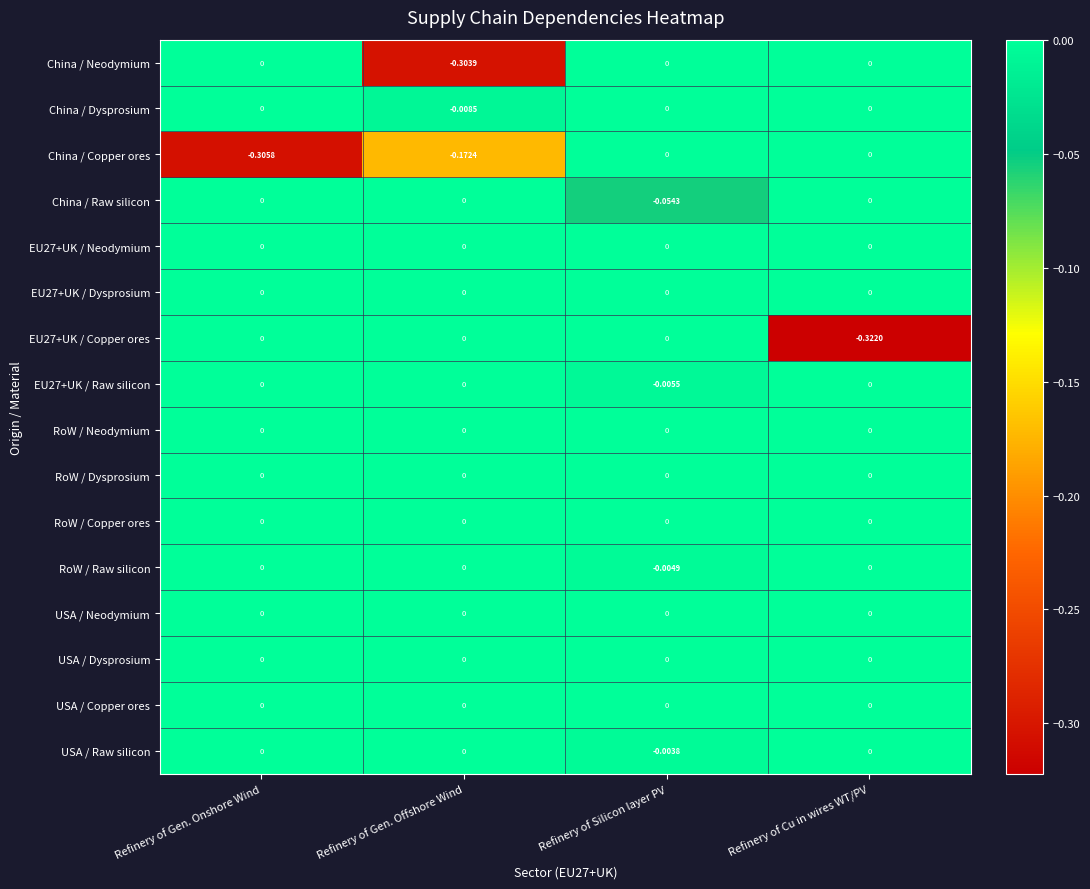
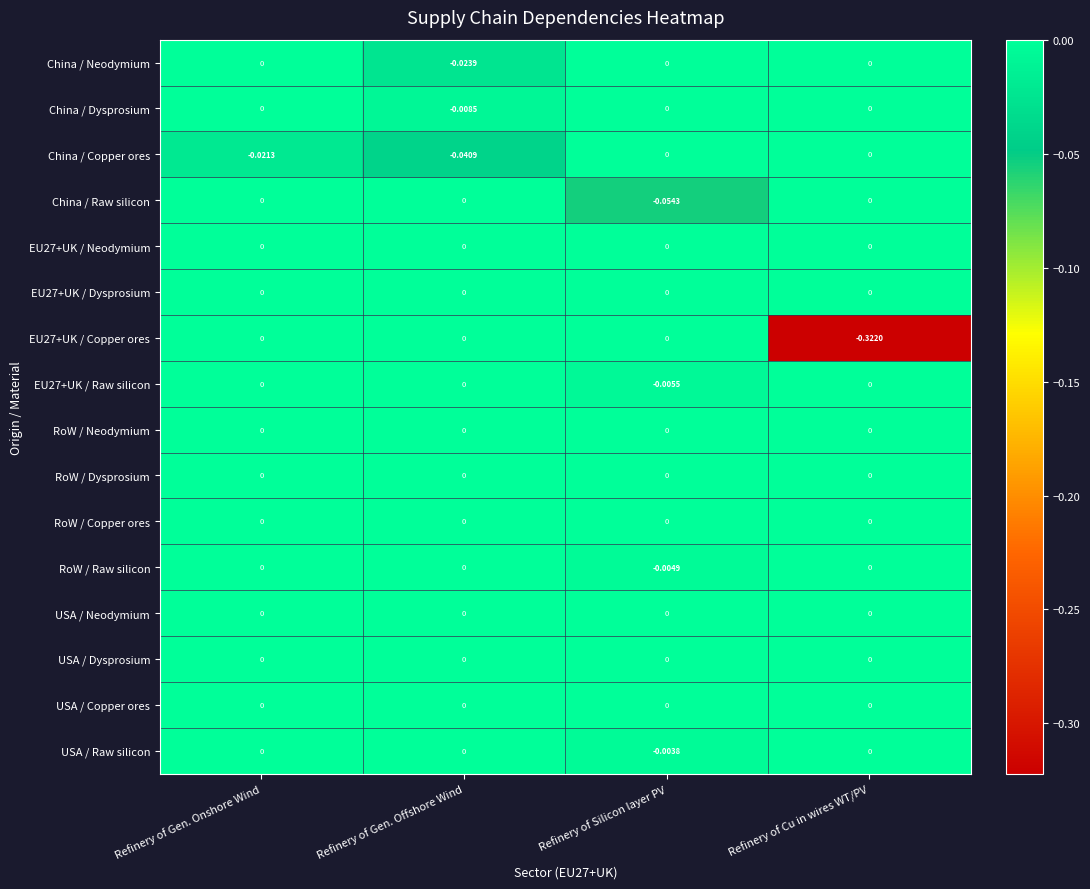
  {
    "China / Neodymium": {
      "Refinery of Gen. Onshore Wind": 0,
-     "Refinery of Gen. Offshore Wind": -0.3039,
+     "Refinery of Gen. Offshore Wind": -0.0239,
      "Refinery of Silicon layer PV": 0,
      "Refinery of Cu in wires WT/PV": 0
    },
    "China / Dysprosium": {
      "Refinery of Gen. Onshore Wind": 0,
      "Refinery of Gen. Offshore Wind": -0.0085,
      "Refinery of Silicon layer PV": 0,
      "Refinery of Cu in wires WT/PV": 0
    },
    "China / Copper ores": {
-     "Refinery of Gen. Onshore Wind": -0.3058,
-     "Refinery of Gen. Offshore Wind": -0.1724,
+     "Refinery of Gen. Onshore Wind": -0.0213,
+     "Refinery of Gen. Offshore Wind": -0.0409,
      "Refinery of Silicon layer PV": 0,
      "Refinery of Cu in wires WT/PV": 0
    },
    "China / Raw silicon": {
      "Refinery of Gen. Onshore Wind": 0,
      "Refinery of Gen. Offshore Wind": 0,
      "Refinery of Silicon layer PV": -0.0543,
      "Refinery of Cu in wires WT/PV": 0
    },
    "EU27+UK / Neodymium": {
      "Refinery of Gen. Onshore Wind": 0,
      "Refinery of Gen. Offshore Wind": 0,
      "Refinery of Silicon layer PV": 0,
      "Refinery of Cu in wires WT/PV": 0
    },
    "EU27+UK / Dysprosium": {
      "Refinery of Gen. Onshore Wind": 0,
      "Refinery of Gen. Offshore Wind": 0,
      "Refinery of Silicon layer PV": 0,
      "Refinery of Cu in wires WT/PV": 0
    },
    "EU27+UK / Copper ores": {
      "Refinery of Gen. Onshore Wind": 0,
      "Refinery of Gen. Offshore Wind": 0,
      "Refinery of Silicon layer PV": 0,
      "Refinery of Cu in wires WT/PV": -0.3220
    },
    "EU27+UK / Raw silicon": {
      "Refinery of Gen. Onshore Wind": 0,
      "Refinery of Gen. Offshore Wind": 0,
      "Refinery of Silicon layer PV": -0.0055,
      "Refinery of Cu in wires WT/PV": 0
    },
    "RoW / Neodymium": {
      "Refinery of Gen. Onshore Wind": 0,
      "Refinery of Gen. Offshore Wind": 0,
      "Refinery of Silicon layer PV": 0,
      "Refinery of Cu in wires WT/PV": 0
    },
    "RoW / Dysprosium": {
      "Refinery of Gen. Onshore Wind": 0,
      "Refinery of Gen. Offshore Wind": 0,
      "Refinery of Silicon layer PV": 0,
      "Refinery of Cu in wires WT/PV": 0
    },
    "RoW / Copper ores": {
      "Refinery of Gen. Onshore Wind": 0,
      "Refinery of Gen. Offshore Wind": 0,
      "Refinery of Silicon layer PV": 0,
      "Refinery of Cu in wires WT/PV": 0
    },
    "RoW / Raw silicon": {
      "Refinery of Gen. Onshore Wind": 0,
      "Refinery of Gen. Offshore Wind": 0,
      "Refinery of Silicon layer PV": -0.0049,
      "Refinery of Cu in wires WT/PV": 0
    },
    "USA / Neodymium": {
      "Refinery of Gen. Onshore Wind": 0,
      "Refinery of Gen. Offshore Wind": 0,
      "Refinery of Silicon layer PV": 0,
      "Refinery of Cu in wires WT/PV": 0
    },
    "USA / Dysprosium": {
      "Refinery of Gen. Onshore Wind": 0,
      "Refinery of Gen. Offshore Wind": 0,
      "Refinery of Silicon layer PV": 0,
      "Refinery of Cu in wires WT/PV": 0
    },
    "USA / Copper ores": {
      "Refinery of Gen. Onshore Wind": 0,
      "Refinery of Gen. Offshore Wind": 0,
      "Refinery of Silicon layer PV": 0,
      "Refinery of Cu in wires WT/PV": 0
    },
    "USA / Raw silicon": {
      "Refinery of Gen. Onshore Wind": 0,
      "Refinery of Gen. Offshore Wind": 0,
      "Refinery of Silicon layer PV": -0.0038,
      "Refinery of Cu in wires WT/PV": 0
    }
  }
